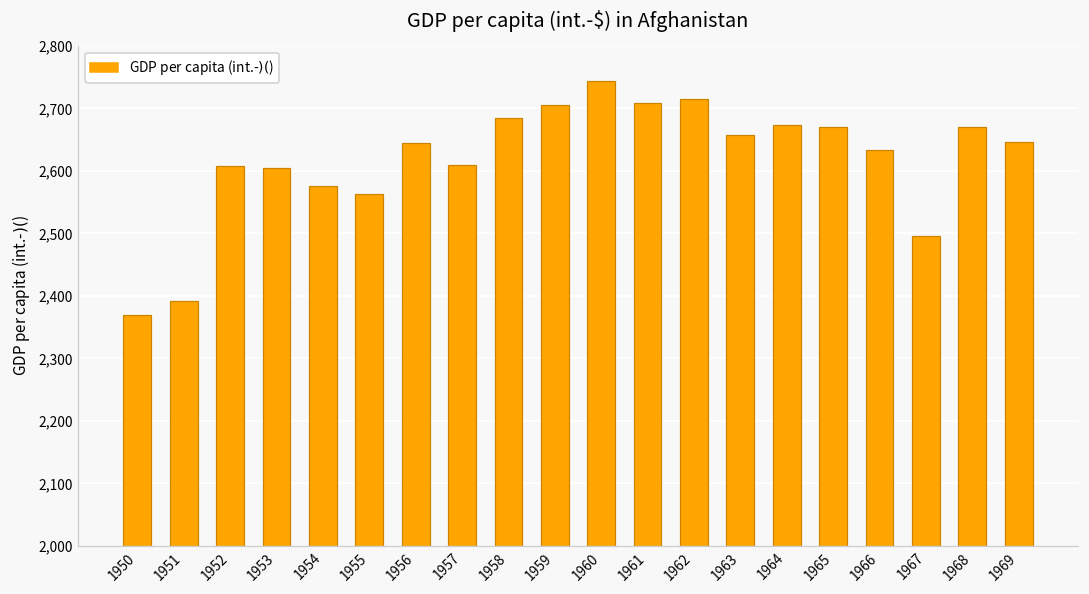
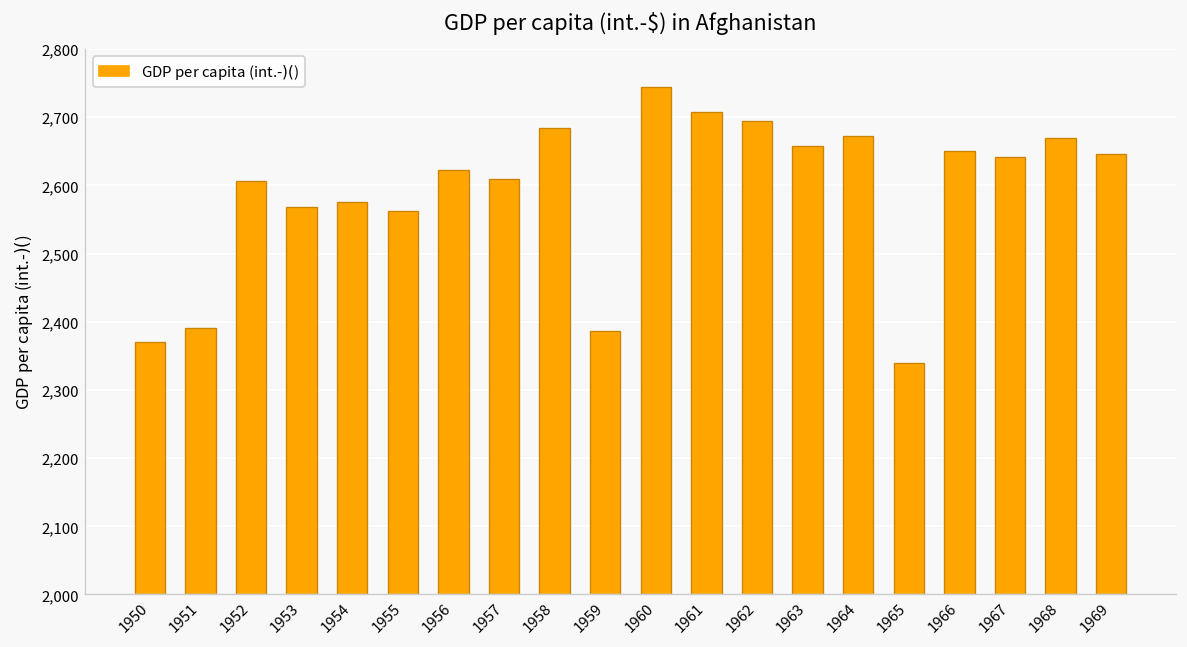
  {
    "1950": "2,370",
    "1951": "2,390",
    "1952": "2,610",
-   "1953": "2,600",
+   "1953": "2,570",
    "1954": "2,580",
    "1955": "2,560",
-   "1956": "2,640",
+   "1956": "2,620",
    "1957": "2,610",
    "1958": "2,680",
-   "1959": "2,710",
+   "1959": "2,390",
    "1960": "2,740",
    "1961": "2,710",
-   "1962": "2,720",
+   "1962": "2,700",
    "1963": "2,660",
    "1964": "2,670",
-   "1965": "2,670",
-   "1966": "2,630",
-   "1967": "2,500",
+   "1965": "2,340",
+   "1966": "2,650",
+   "1967": "2,640",
    "1968": "2,670",
    "1969": "2,650"
  }
